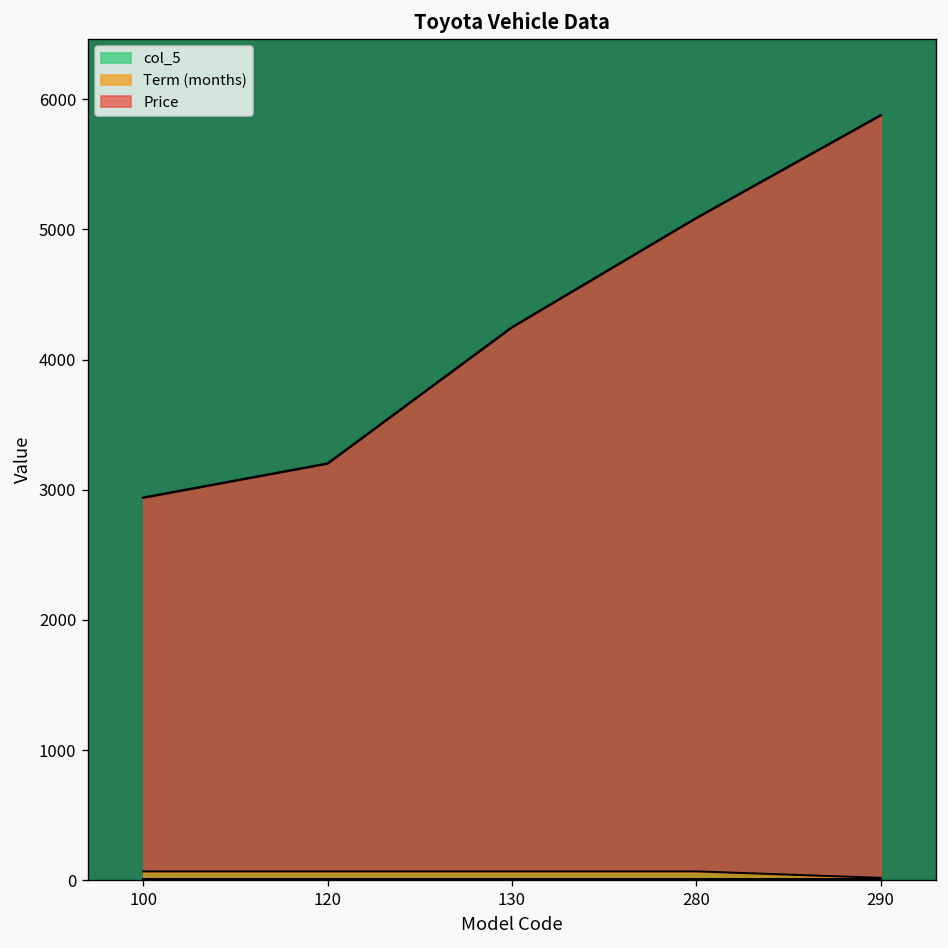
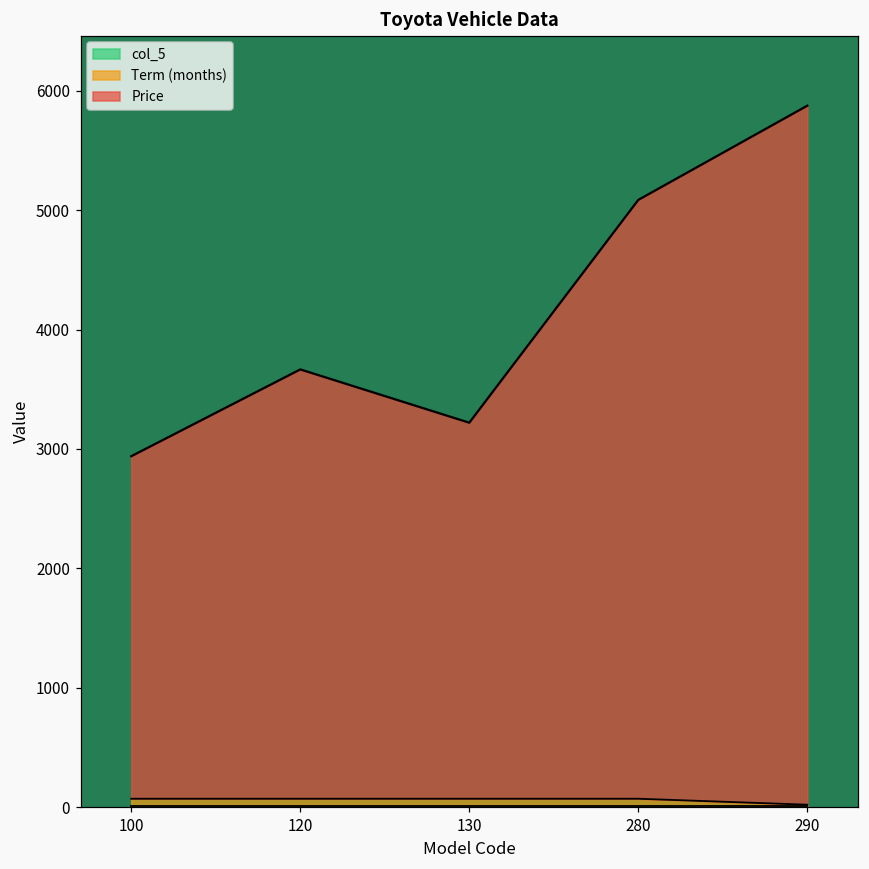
  {
    "col_5": {
      "100": 10,
      "120": 10,
      "130": 10,
      "280": 10
    },
    "Term (months)": {
      "100": 60,
      "120": 60,
      "130": 60,
      "280": 60
    },
    "Price": {
      "100": 2870,
-     "120": 3130,
-     "130": 4180,
+     "120": 3600,
+     "130": 3150,
      "280": 5020,
      "290": 5860
    }
  }
